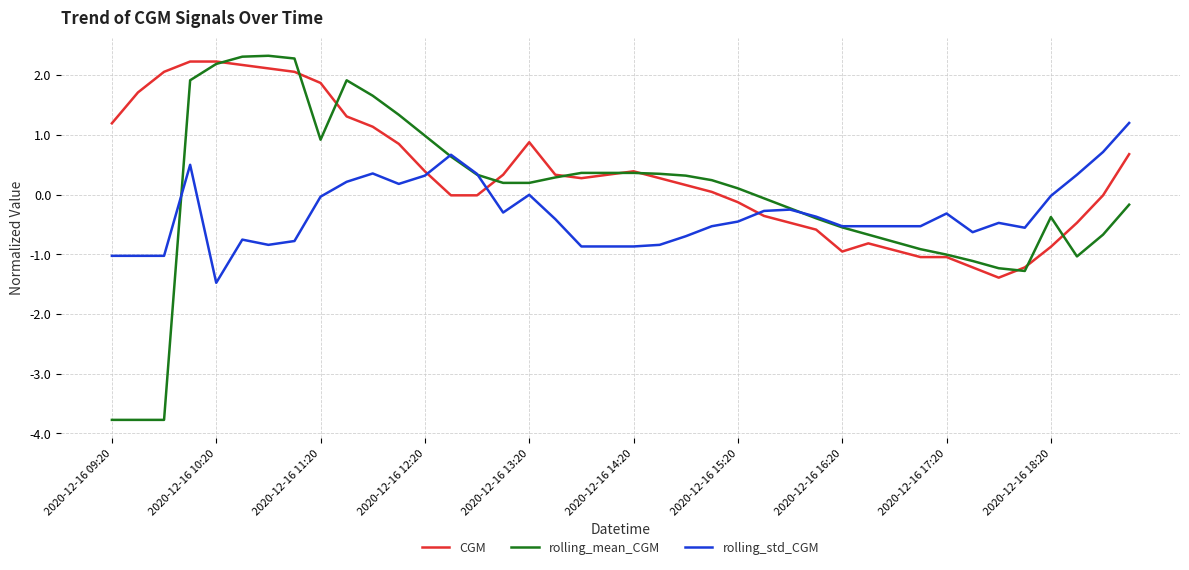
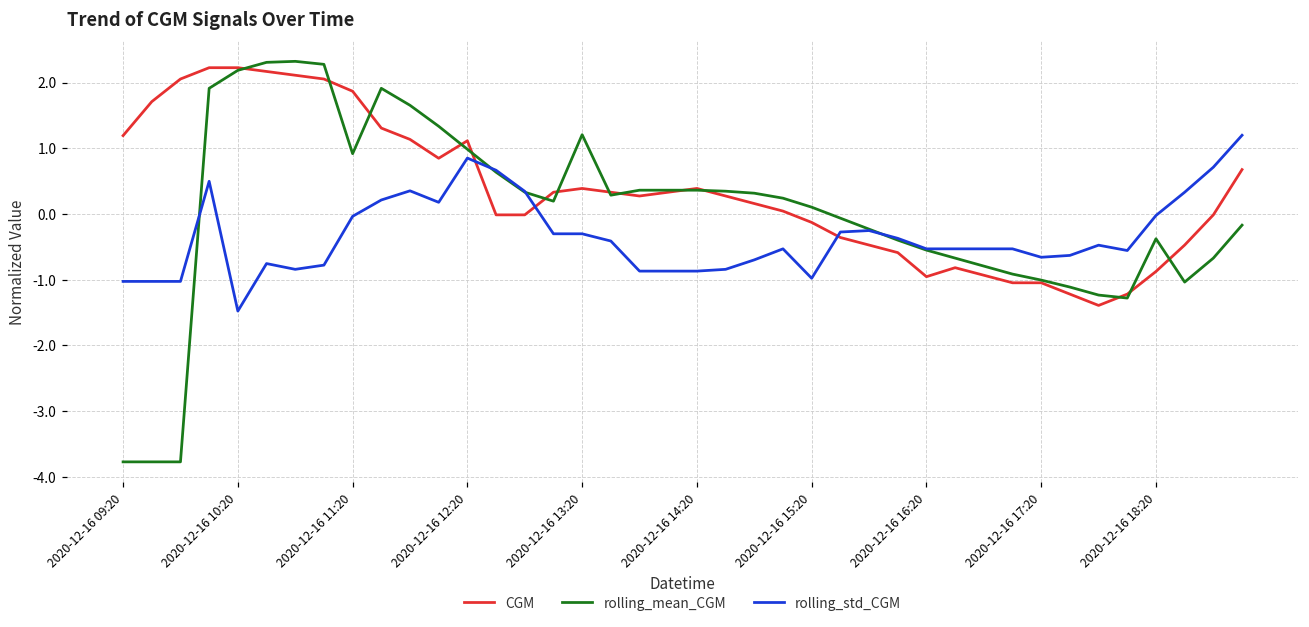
  {
    "CGM": {
      "2020-12-16 09:20": 1.2,
      "2020-12-16 11:20": 1.9,
-     "2020-12-16 12:20": 0.4,
-     "2020-12-16 13:20": 0.9,
+     "2020-12-16 12:20": 1.1,
+     "2020-12-16 13:20": 0.4,
      "2020-12-16 15:20": -0.1,
      "2020-12-16 16:20": -1.0,
      "2020-12-16 18:20": -0.9
    },
    "rolling_mean_CGM": {
      "2020-12-16 09:20": -3.8,
      "2020-12-16 11:20": 0.9,
      "2020-12-16 12:20": 1.0,
-     "2020-12-16 13:20": 0.2,
+     "2020-12-16 13:20": 1.2,
      "2020-12-16 15:20": 0.1,
      "2020-12-16 18:20": -0.4
    },
    "rolling_std_CGM": {
      "2020-12-16 09:20": -1.0,
      "2020-12-16 10:20": -1.5,
      "2020-12-16 11:20": 0.0,
-     "2020-12-16 12:20": 0.3,
-     "2020-12-16 13:20": 0.0,
+     "2020-12-16 12:20": 0.9,
+     "2020-12-16 13:20": -0.3,
      "2020-12-16 14:20": -0.9,
-     "2020-12-16 15:20": -0.5,
-     "2020-12-16 17:20": -0.3,
+     "2020-12-16 15:20": -1.0,
+     "2020-12-16 17:20": -0.7,
      "2020-12-16 18:20": 0.0
    }
  }
